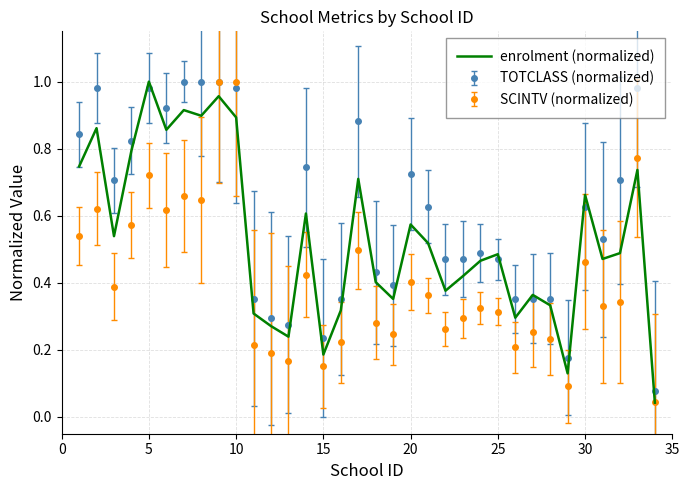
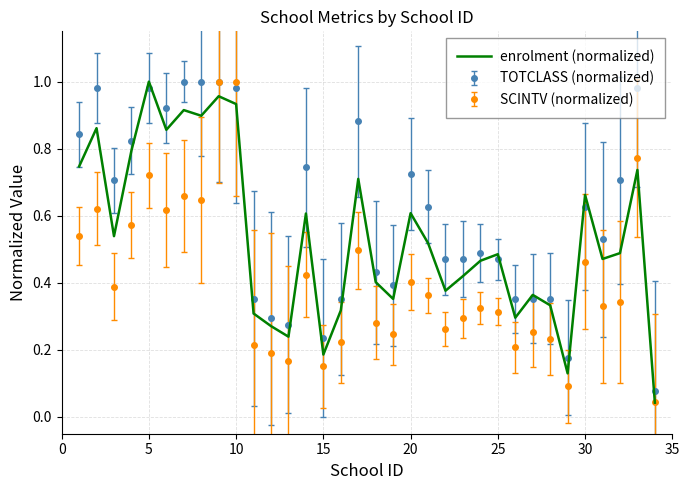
  {
    "enrolment (normalized)": {
      "5": 1.00,
-     "10": 0.89,
+     "10": 0.93,
      "15": 0.19,
-     "20": 0.57,
+     "20": 0.61,
      "25": 0.49
    }
  }
